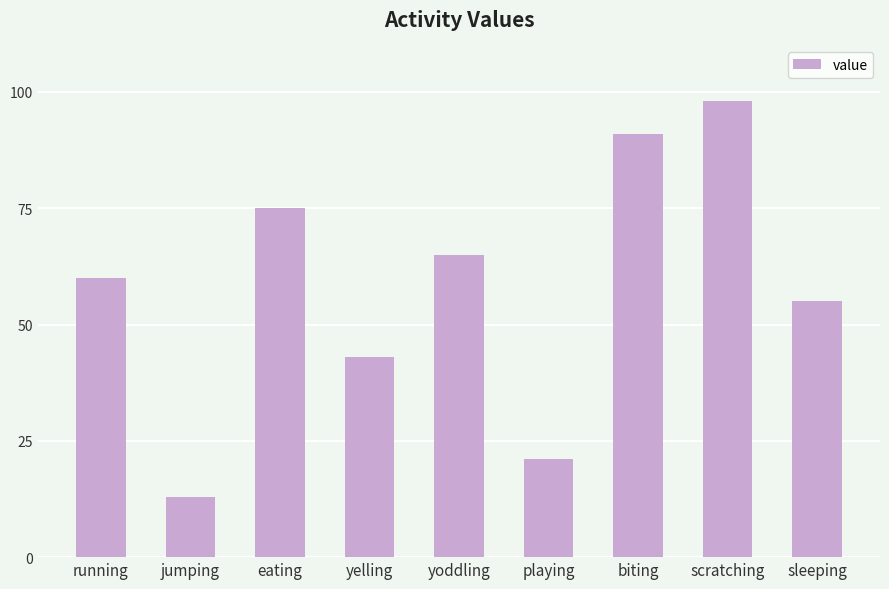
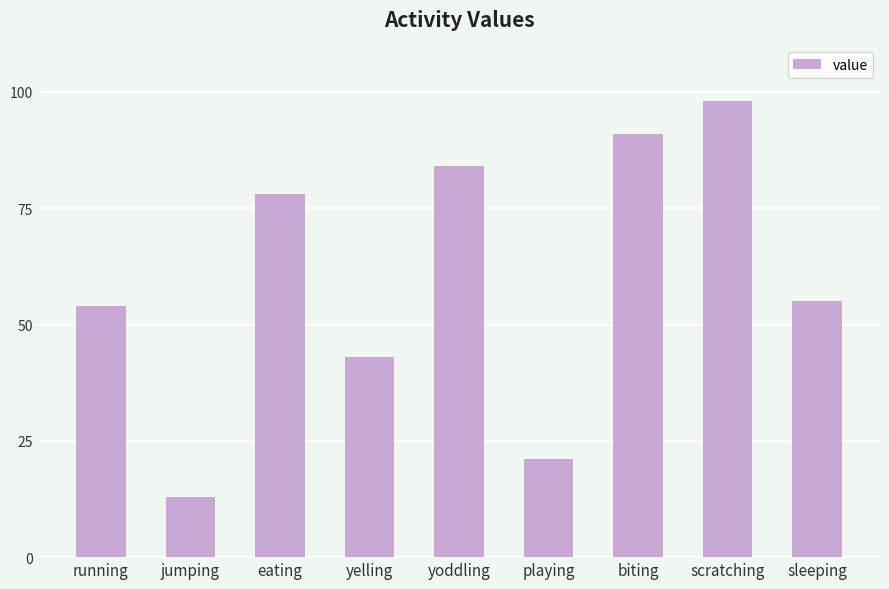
  {
-   "running": 60,
+   "running": 54,
    "jumping": 13,
-   "eating": 75,
+   "eating": 78,
    "yelling": 43,
-   "yoddling": 65,
+   "yoddling": 84,
    "playing": 21,
    "biting": 91,
    "scratching": 98,
    "sleeping": 55
  }
